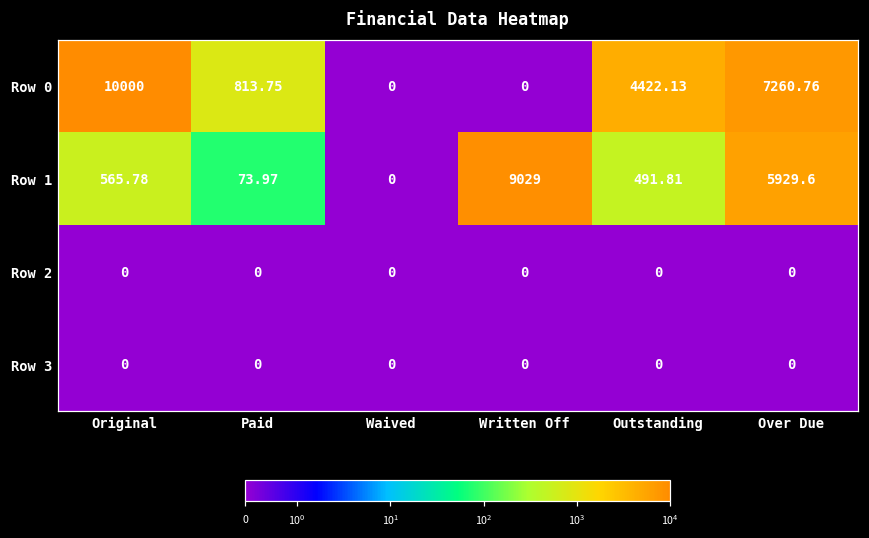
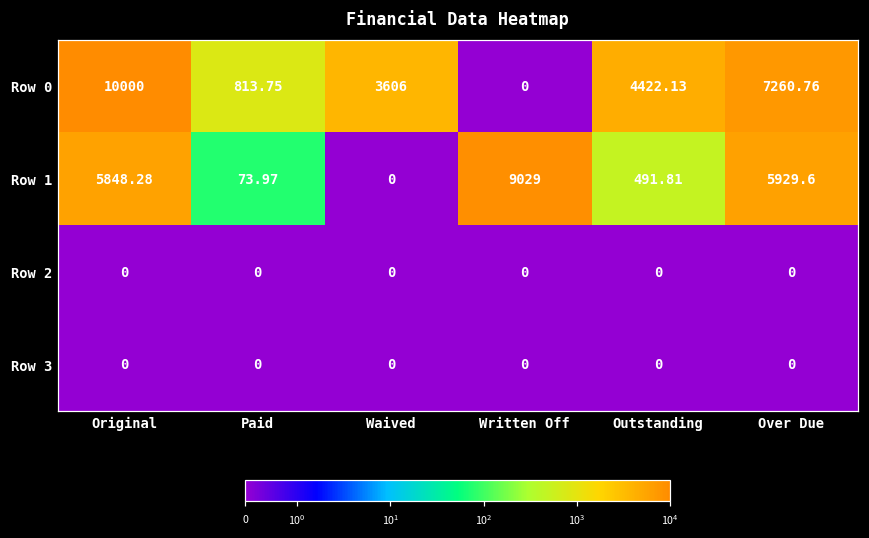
  {
    "Row 0": {
      "Original": 10000,
      "Paid": 813.75,
-     "Waived": 0,
+     "Waived": 3606,
      "Written Off": 0,
      "Outstanding": 4422.13,
      "Over Due": 7260.76
    },
    "Row 1": {
-     "Original": 565.78,
+     "Original": 5848.28,
      "Paid": 73.97,
      "Waived": 0,
      "Written Off": 9029,
      "Outstanding": 491.81,
      "Over Due": 5929.6
    },
    "Row 2": {
      "Original": 0,
      "Paid": 0,
      "Waived": 0,
      "Written Off": 0,
      "Outstanding": 0,
      "Over Due": 0
    },
    "Row 3": {
      "Original": 0,
      "Paid": 0,
      "Waived": 0,
      "Written Off": 0,
      "Outstanding": 0,
      "Over Due": 0
    }
  }
